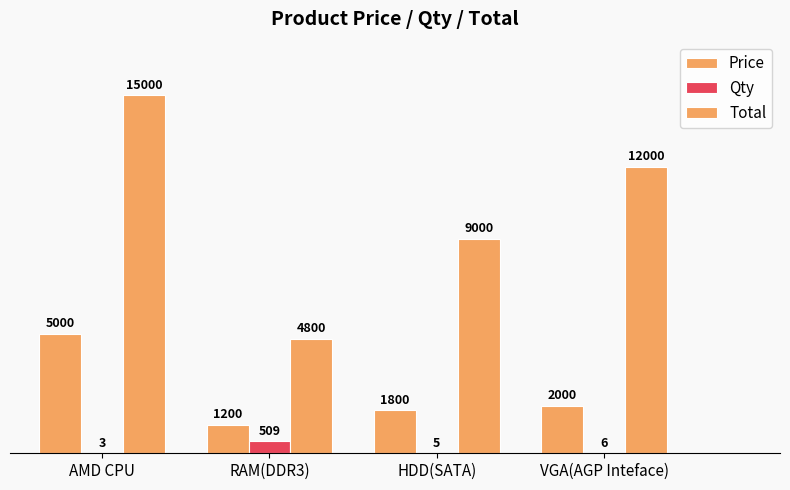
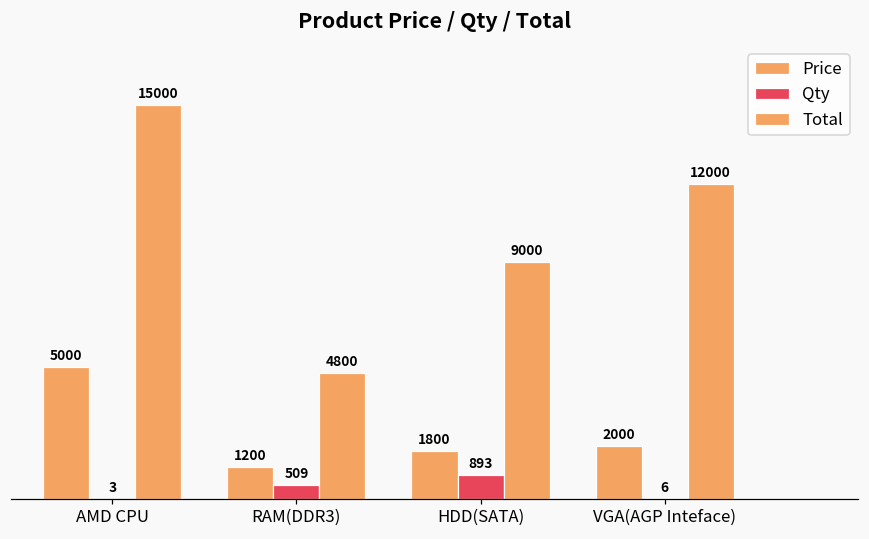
  {
    "Qty": {
      "AMD CPU": 3,
      "RAM(DDR3)": 509,
-     "HDD(SATA)": 5,
+     "HDD(SATA)": 893,
      "VGA(AGP Inteface)": 6
    }
  }
